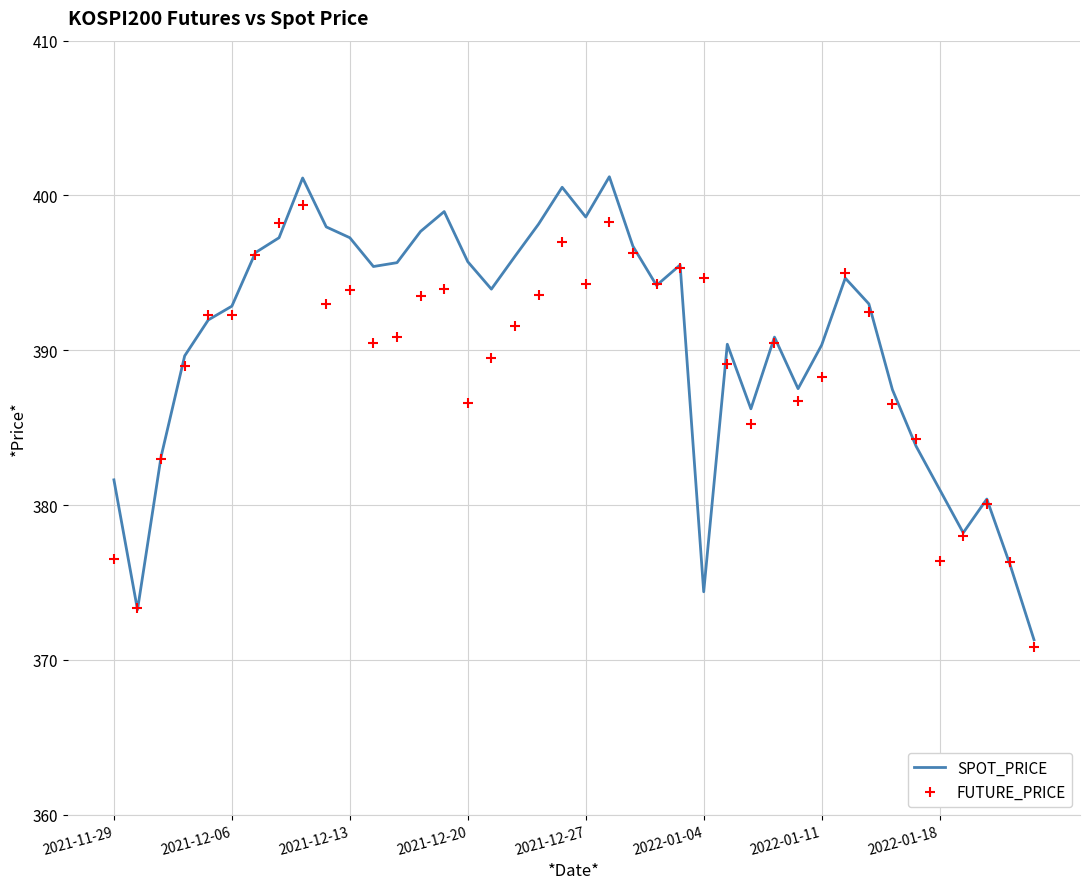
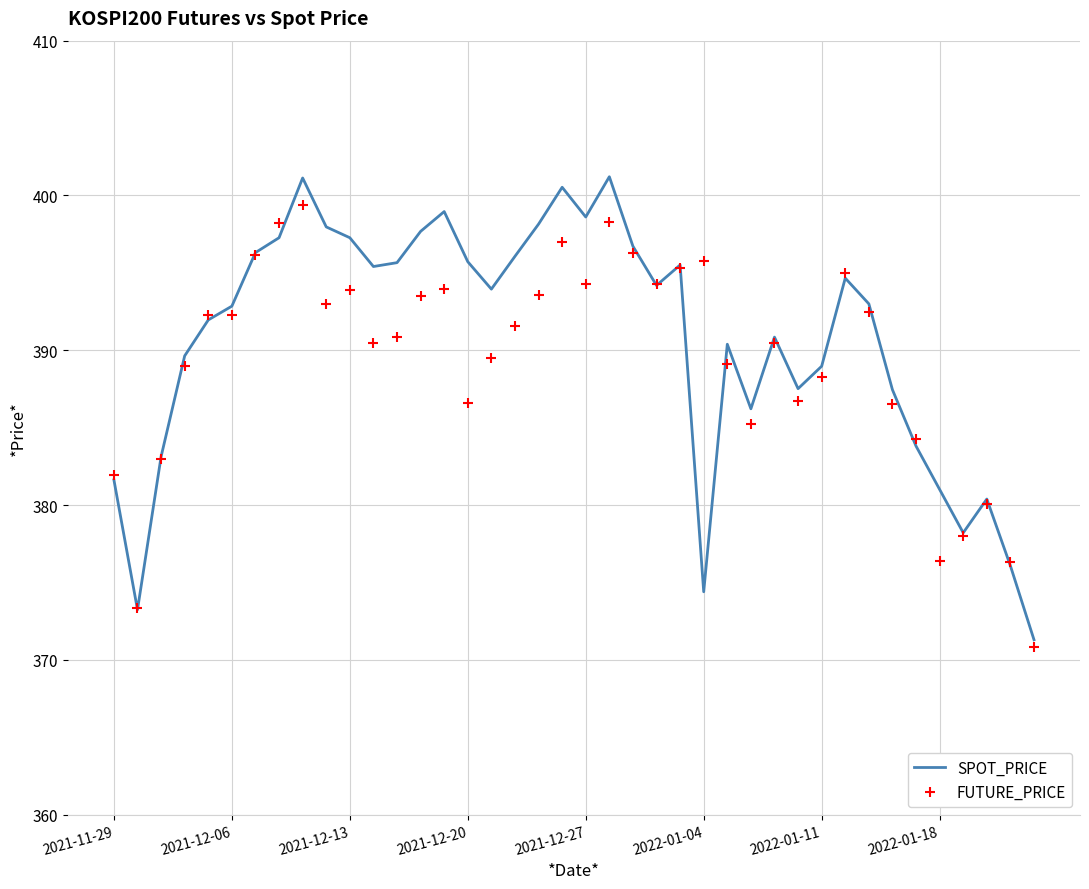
  {
    "SPOT_PRICE": {
      "2021-11-29": 381.6,
      "2021-12-06": 392.9,
      "2021-12-13": 397.3,
      "2021-12-20": 395.7,
      "2021-12-27": 398.6,
      "2022-01-04": 374.4,
-     "2022-01-11": 390.3,
+     "2022-01-11": 389.0,
      "2022-01-18": 381.0
    },
    "FUTURE_PRICE": {
-     "2021-11-29": 376.5,
+     "2021-11-29": 382.0,
      "2021-12-06": 392.3,
      "2021-12-13": 393.9,
      "2021-12-20": 386.6,
      "2021-12-27": 394.3,
-     "2022-01-04": 394.7,
+     "2022-01-04": 395.8,
      "2022-01-11": 388.3,
      "2022-01-18": 376.4
    }
  }
